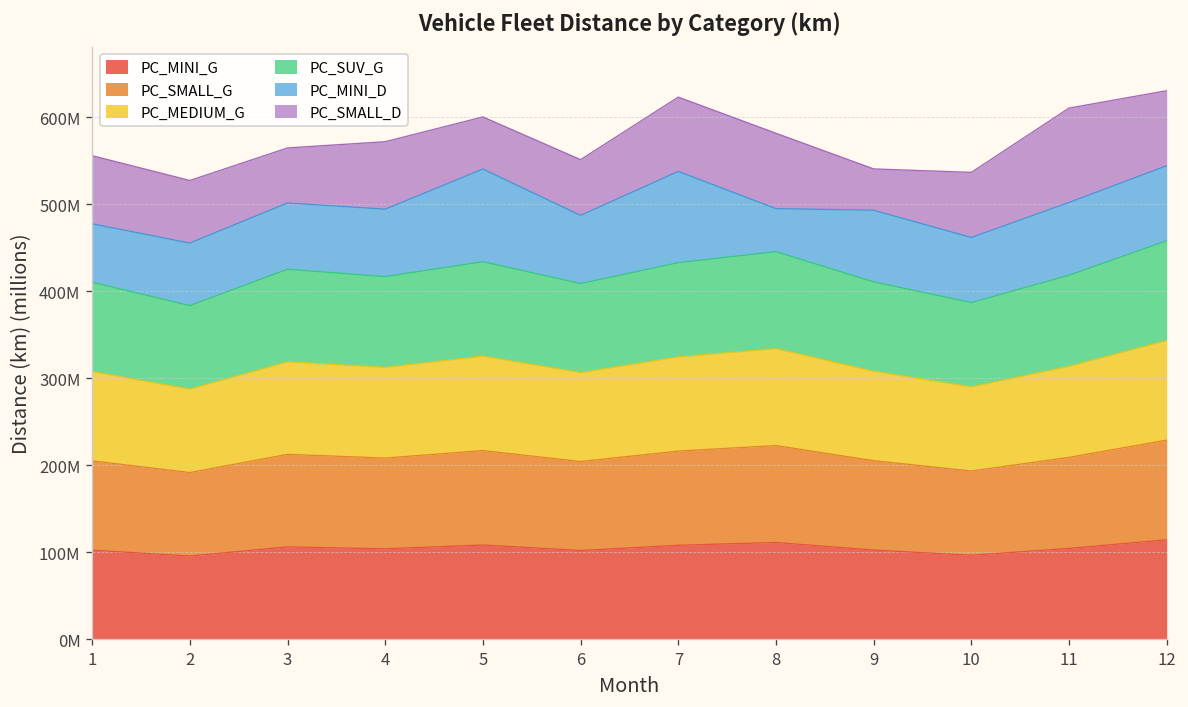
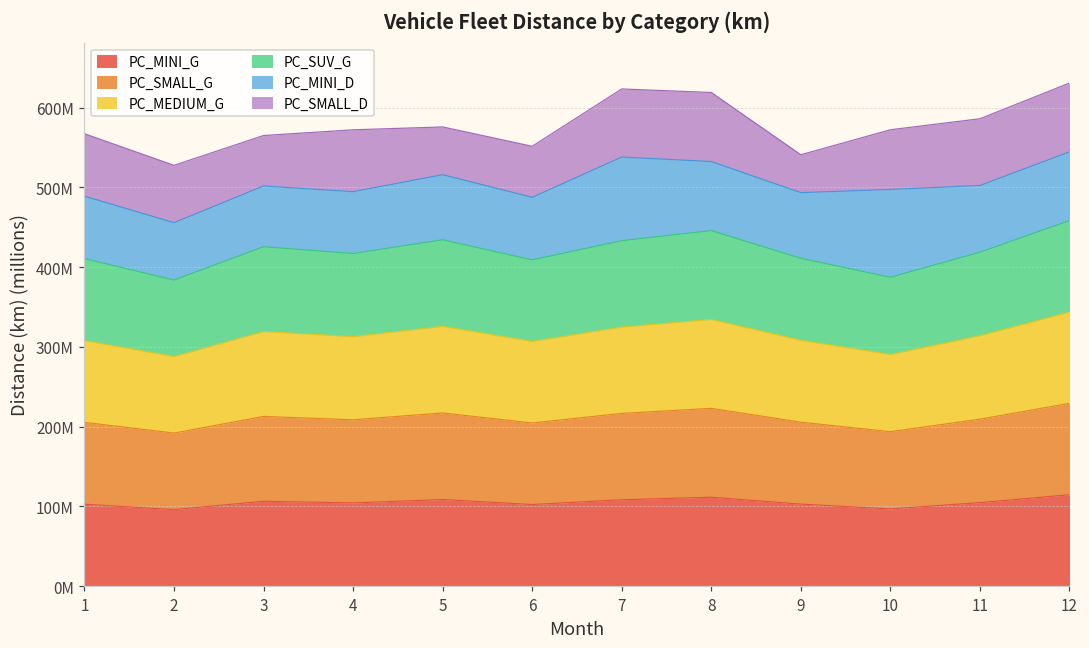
  {
    "PC_MEDIUM_G": {
      "1": 100000000,
      "2": 100000000,
      "3": 110000000,
      "4": 100000000,
      "5": 110000000,
      "6": 100000000,
      "7": 110000000,
      "8": 110000000,
      "9": 100000000,
      "10": 100000000,
      "11": 100000000,
      "12": 110000000
    },
    "PC_SUV_G": {
      "1": 100000000,
      "2": 100000000,
      "3": 110000000,
      "4": 100000000,
      "5": 110000000,
      "6": 100000000,
      "7": 110000000,
      "8": 110000000,
      "9": 100000000,
      "10": 100000000,
      "11": 100000000,
      "12": 110000000
    },
    "PC_MINI_D": {
-     "1": 70000000,
+     "1": 80000000,
      "2": 70000000,
      "3": 80000000,
      "4": 80000000,
-     "5": 110000000,
+     "5": 80000000,
      "6": 80000000,
      "7": 100000000,
-     "8": 50000000,
+     "8": 90000000,
      "9": 80000000,
-     "10": 70000000,
+     "10": 110000000,
      "11": 80000000,
      "12": 90000000
    },
    "PC_SMALL_D": {
      "1": 80000000,
      "2": 70000000,
      "3": 60000000,
      "4": 80000000,
      "5": 60000000,
      "6": 60000000,
      "7": 90000000,
      "8": 90000000,
      "9": 50000000,
      "10": 70000000,
-     "11": 110000000,
+     "11": 80000000,
      "12": 90000000
    }
  }
